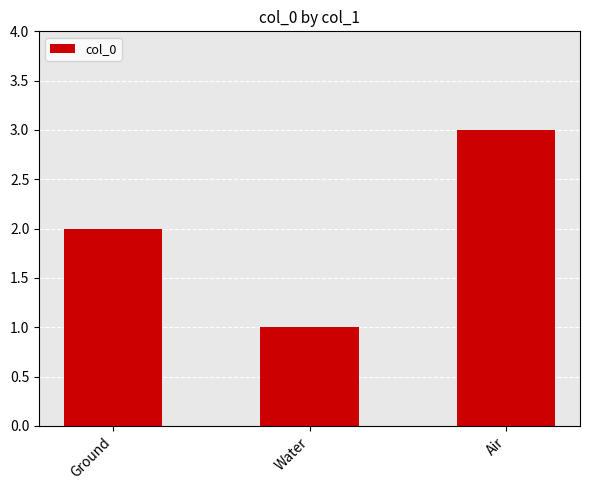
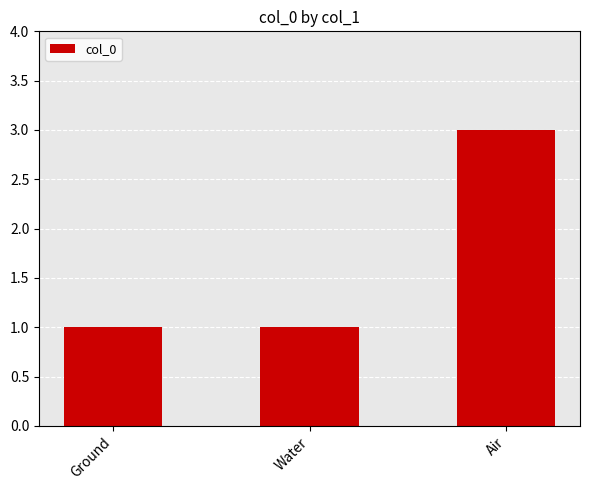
  {
-   "Ground": 2,
+   "Ground": 1,
    "Water": 1,
    "Air": 3
  }
